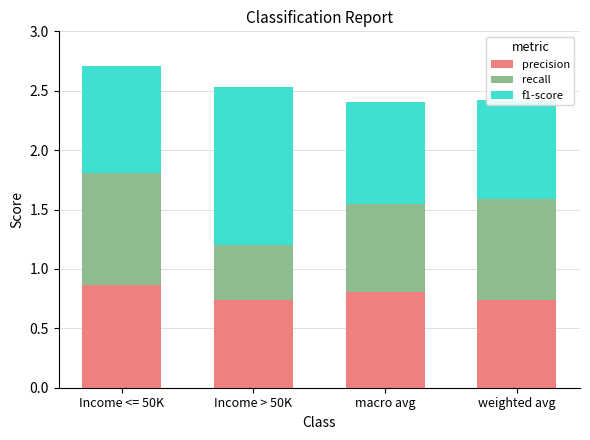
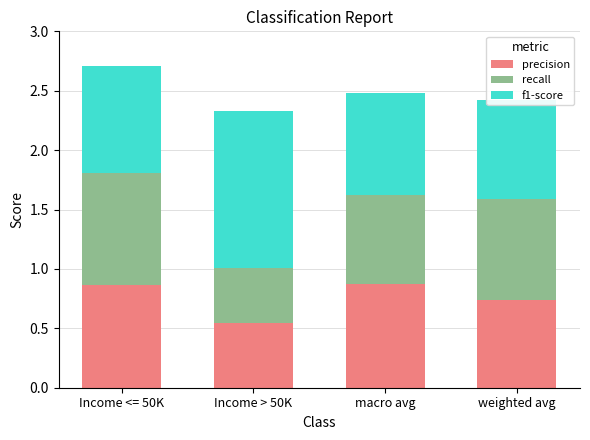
  {
    "precision": {
      "Income <= 50K": 0.87,
-     "Income > 50K": 0.74,
-     "macro avg": 0.81,
+     "Income > 50K": 0.54,
+     "macro avg": 0.88,
      "weighted avg": 0.74
    },
    "recall": {
      "Income <= 50K": 0.94,
      "Income > 50K": 0.46,
      "macro avg": 0.75,
      "weighted avg": 0.85
    },
    "f1-score": {
      "Income <= 50K": 0.90,
      "Income > 50K": 1.32,
      "macro avg": 0.86
    }
  }
